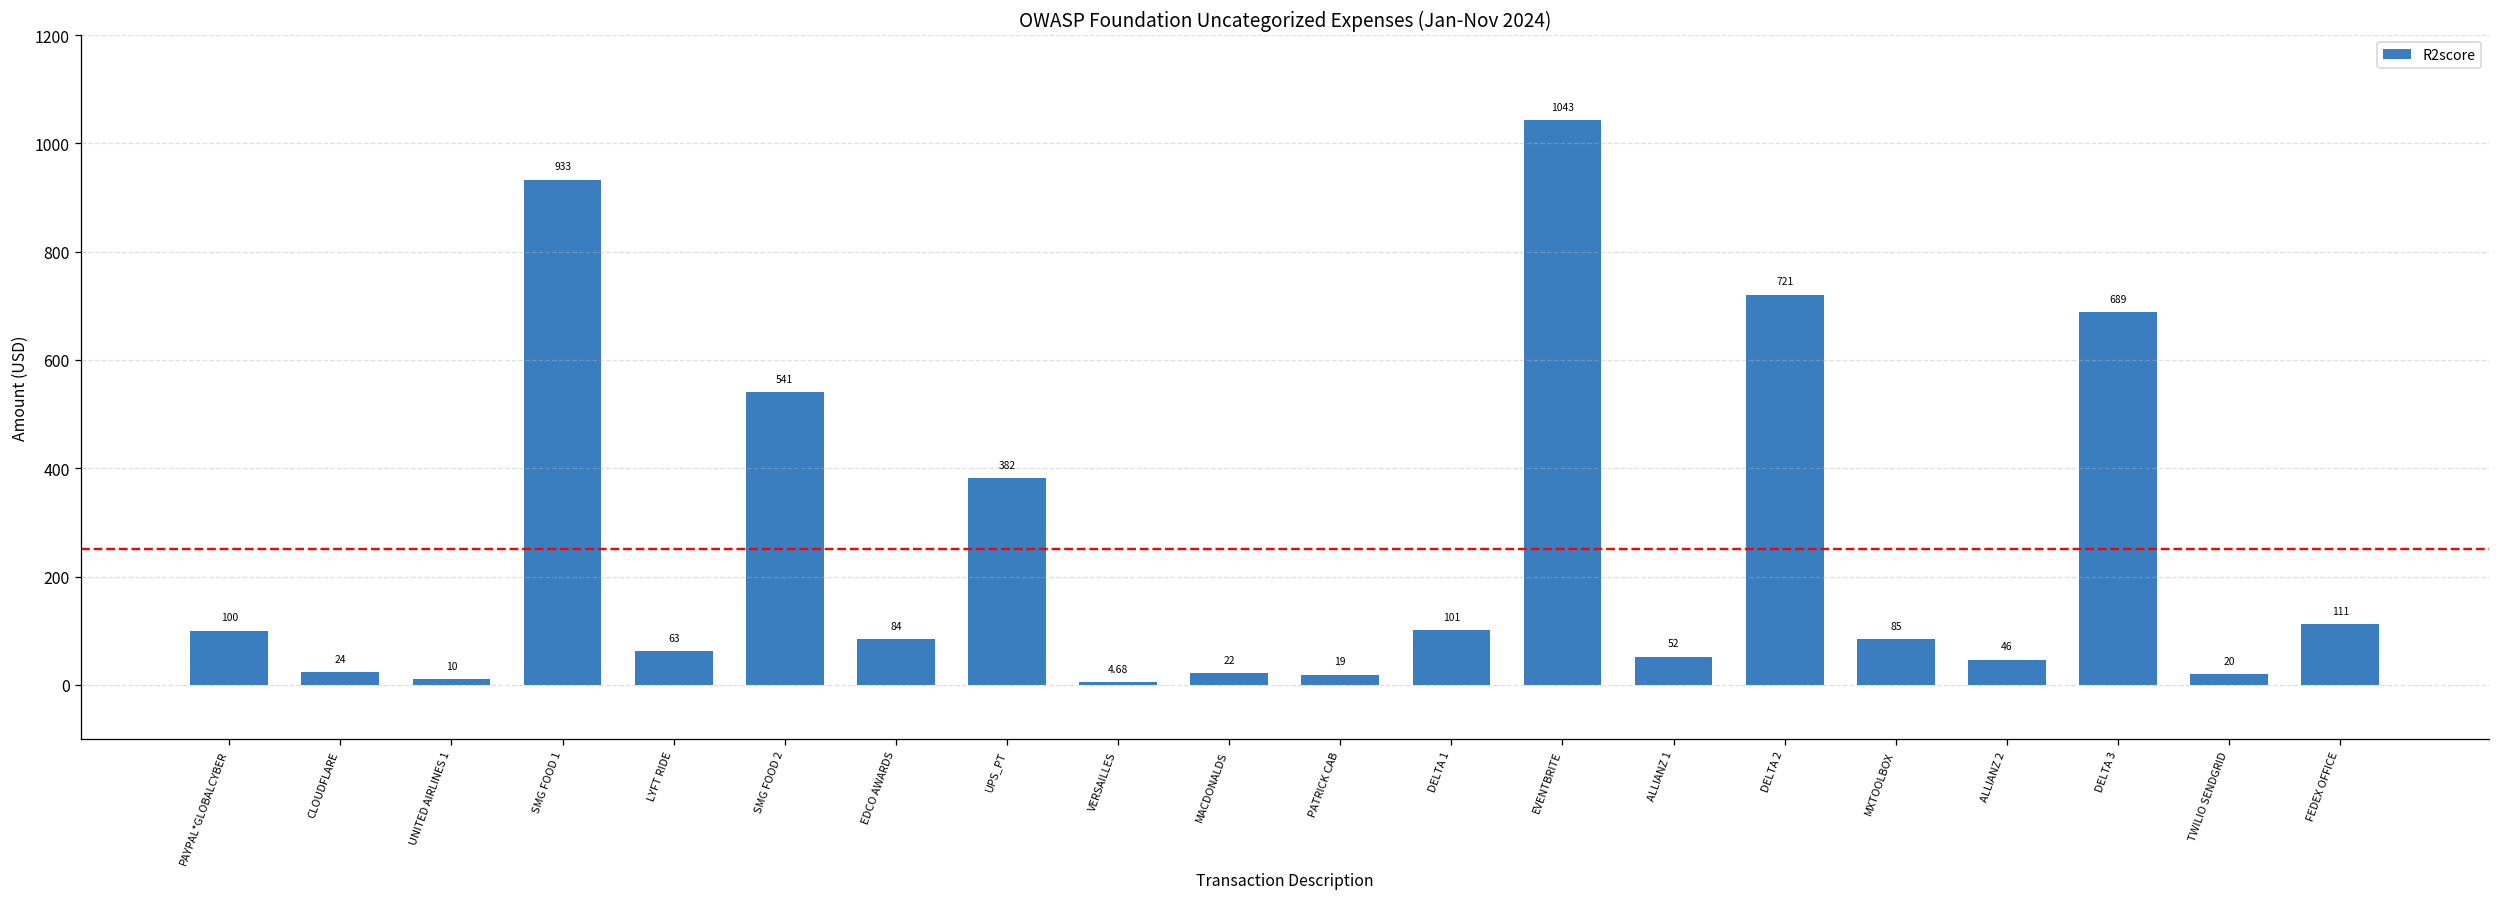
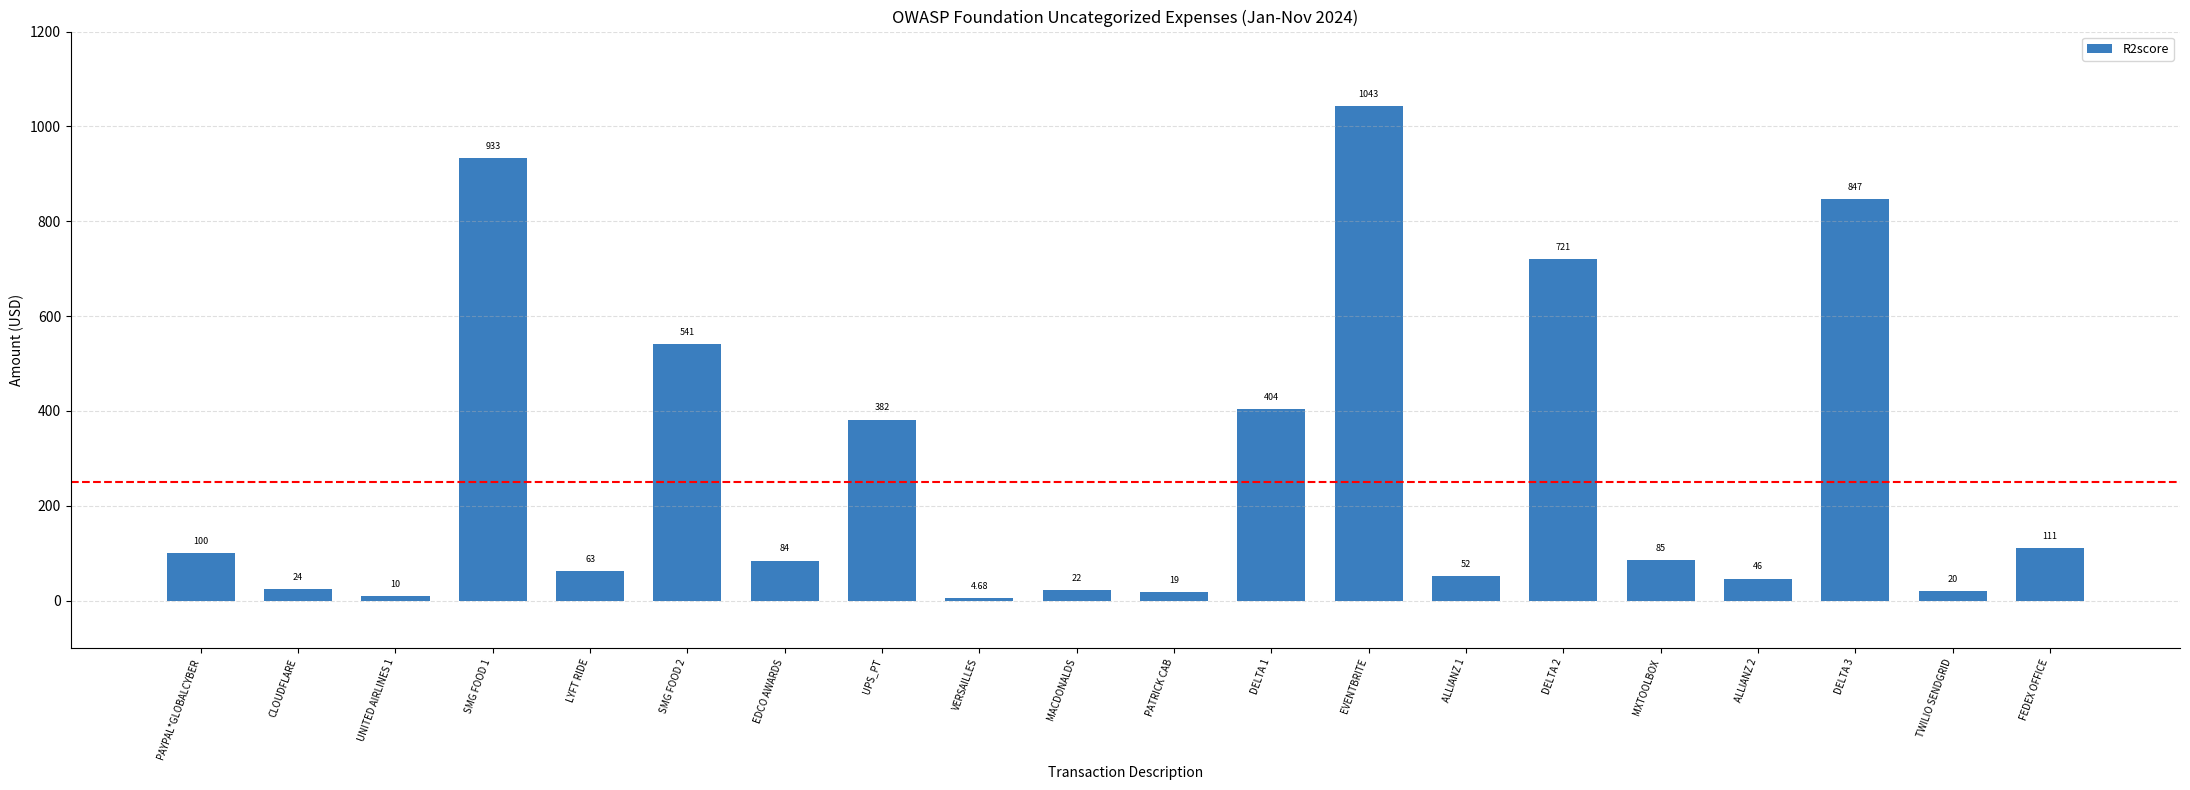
  {
    "PAYPAL*GLOBALCYBER": 100,
    "CLOUDFLARE": 24,
    "UNITED AIRLINES 1": 10,
    "SMG FOOD 1": 933,
    "LYFT RIDE": 63,
    "SMG FOOD 2": 541,
    "EDCO AWARDS": 84,
    "UPS_PT": 382,
    "VERSAILLES": 4.68,
    "MACDONALDS": 22,
    "PATRICK CAB": 19,
-   "DELTA 1": 101,
+   "DELTA 1": 404,
    "EVENTBRITE": 1043,
    "ALLIANZ 1": 52,
    "DELTA 2": 721,
    "MXTOOLBOX": 85,
    "ALLIANZ 2": 46,
-   "DELTA 3": 689,
+   "DELTA 3": 847,
    "TWILIO SENDGRID": 20,
    "FEDEX OFFICE": 111
  }
